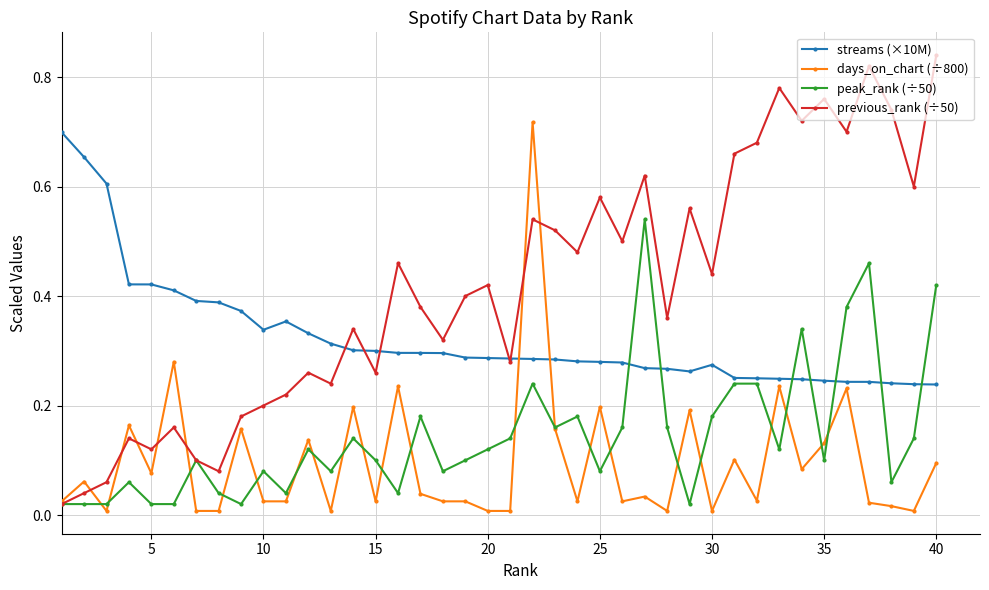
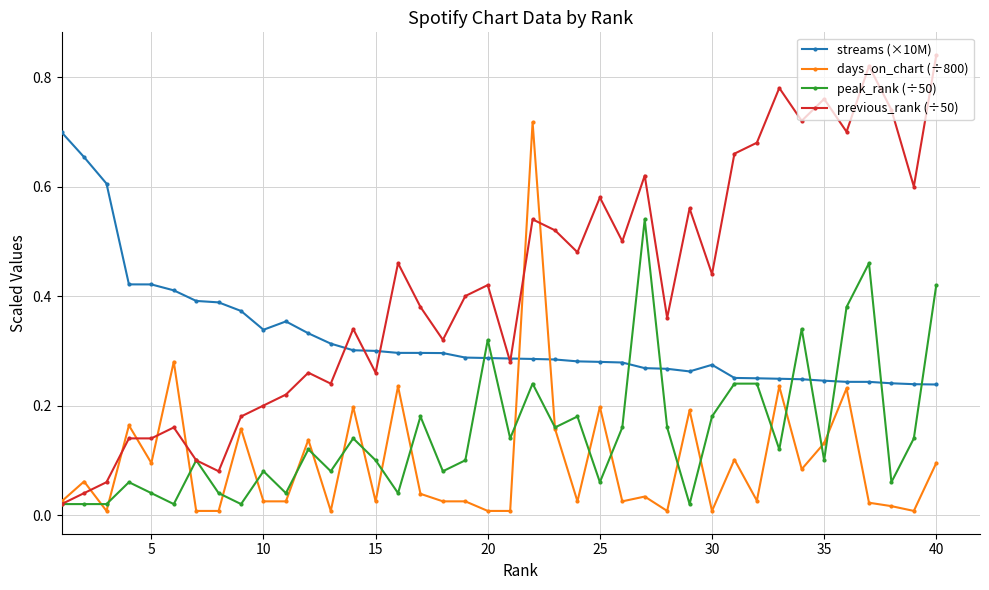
  {
    "streams (×10M)": {
      "5": 0.42,
      "10": 0.34,
      "15": 0.30,
      "20": 0.29,
      "25": 0.28,
      "30": 0.27,
      "35": 0.25,
      "40": 0.24
    },
    "days_on_chart (÷800)": {
-     "5": 0.08,
+     "5": 0.10,
      "10": 0.03,
      "15": 0.03,
      "20": 0.01,
      "25": 0.20,
      "30": 0.01,
      "35": 0.13,
      "40": 0.10
    },
    "peak_rank (÷50)": {
-     "5": 0.02,
+     "5": 0.04,
      "10": 0.08,
      "15": 0.10,
-     "20": 0.12,
-     "25": 0.08,
+     "20": 0.32,
+     "25": 0.06,
      "30": 0.18,
      "35": 0.10,
      "40": 0.42
    },
    "previous_rank (÷50)": {
-     "5": 0.12,
+     "5": 0.14,
      "10": 0.20,
      "15": 0.26,
      "20": 0.42,
      "25": 0.58,
      "30": 0.44
    }
  }
